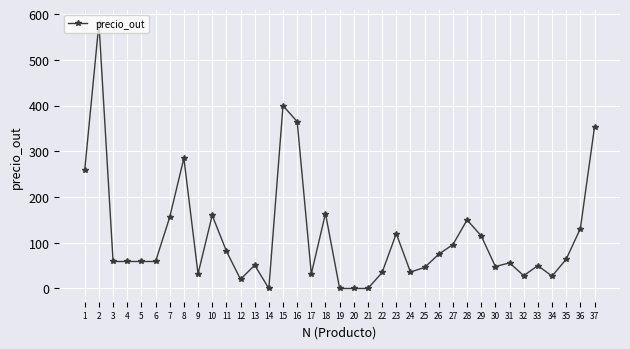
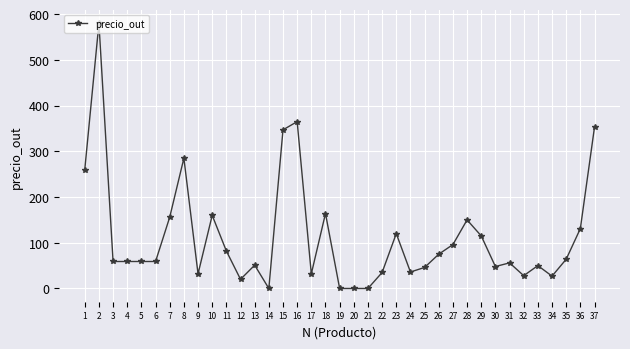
  {
    "1": 260,
    "3": 60,
    "4": 60,
    "5": 60,
    "6": 60,
    "7": 160,
    "8": 290,
    "9": 30,
    "10": 160,
    "11": 80,
    "12": 20,
    "13": 50,
    "14": 0,
-   "15": 400,
+   "15": 350,
    "16": 370,
    "17": 30,
    "18": 160,
    "19": 0,
    "20": 0,
    "21": 0,
    "22": 40,
    "23": 120,
    "24": 40,
    "25": 50,
    "26": 80,
    "27": 100,
    "28": 150,
    "29": 120,
    "30": 50,
    "31": 60,
    "32": 30,
    "33": 50,
    "34": 30,
    "35": 60,
    "36": 130,
    "37": 350
  }
